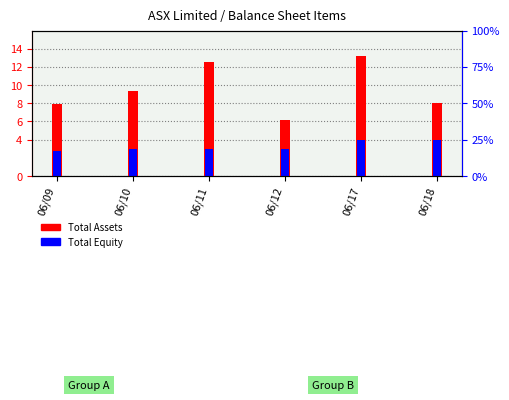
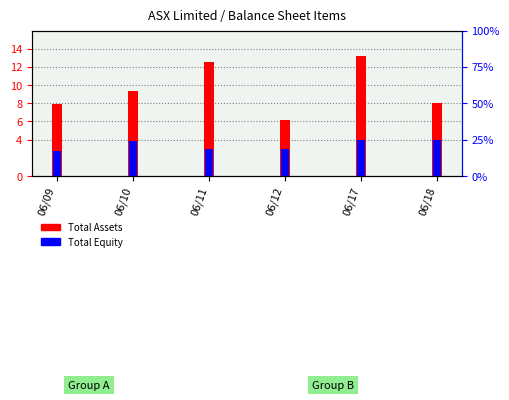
  {
    "Total Assets": {
      "06/09": 8,
      "06/10": 9,
      "06/11": 13,
      "06/12": 6,
      "06/17": 13,
      "06/18": 8
    },
    "Total Equity": {
-     "06/10": 3
+     "06/10": 4
    }
  }
